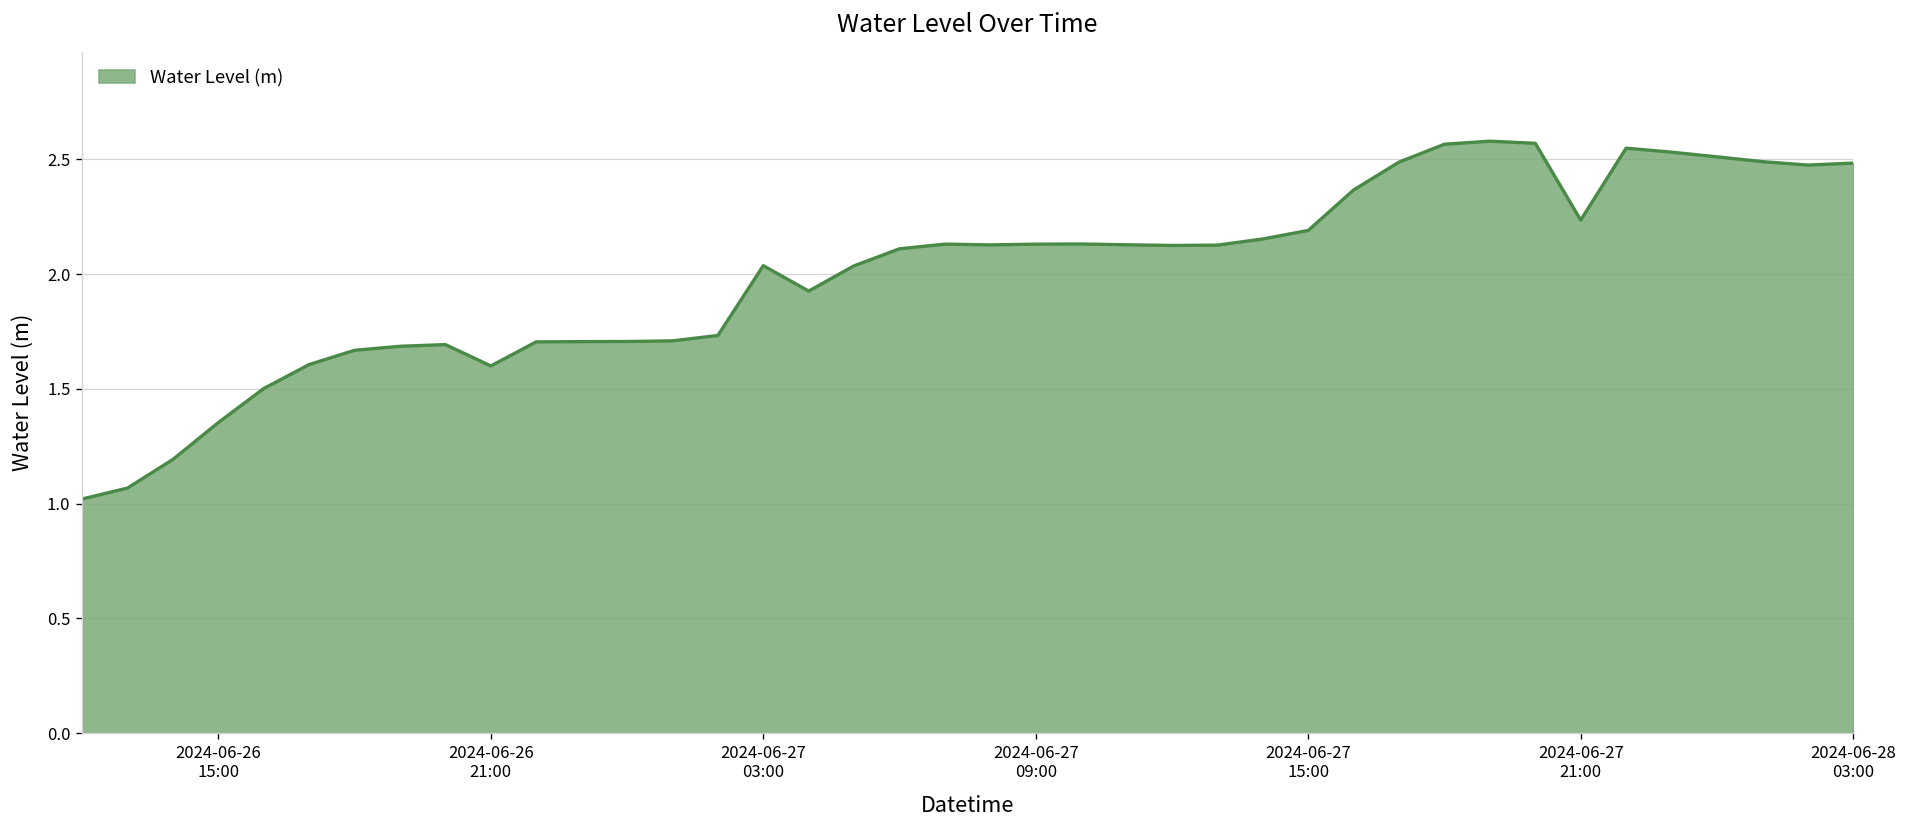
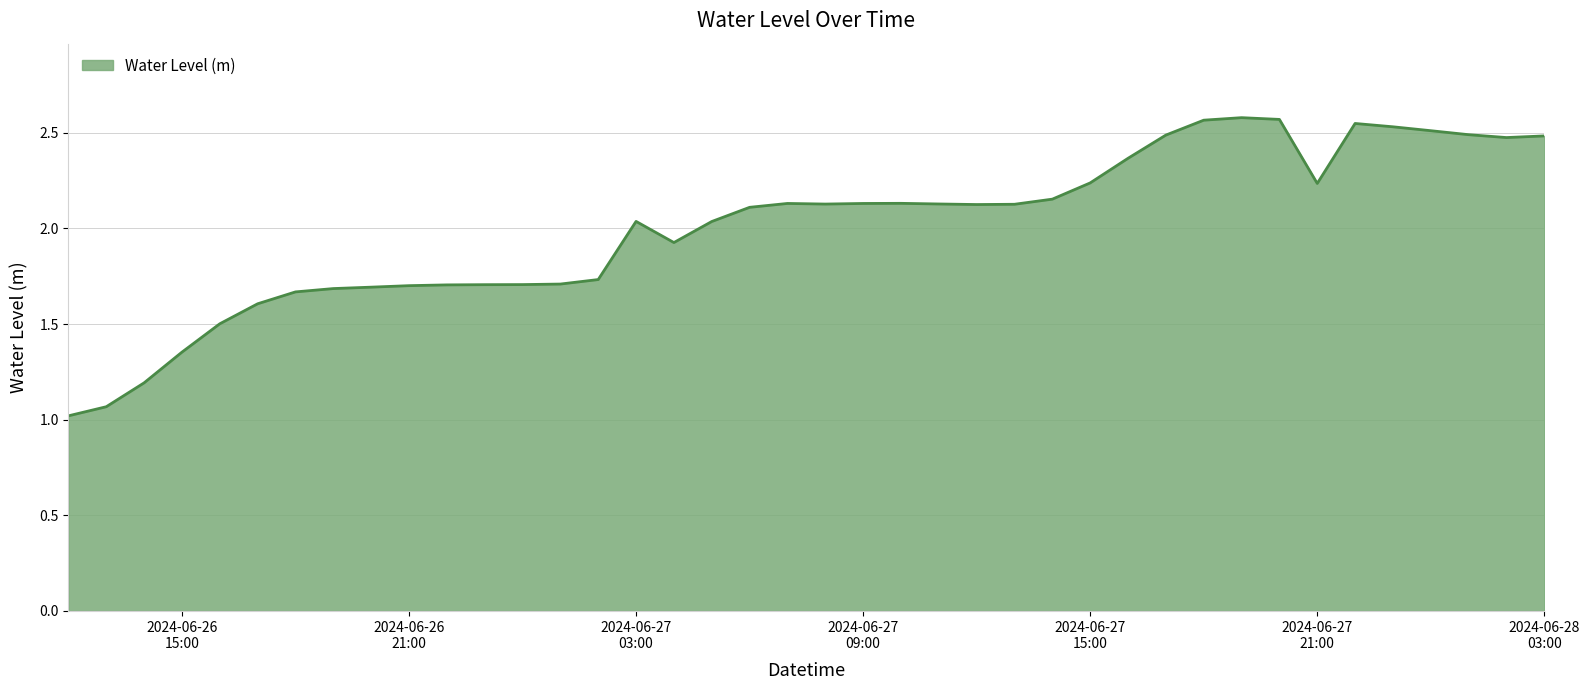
  {
    "2024-06-26 15:00": 1.35,
-   "2024-06-26 21:00": 1.60,
+   "2024-06-26 21:00": 1.70,
    "2024-06-27 03:00": 2.04,
    "2024-06-27 09:00": 2.13,
-   "2024-06-27 15:00": 2.19,
+   "2024-06-27 15:00": 2.24,
    "2024-06-27 21:00": 2.23,
    "2024-06-28 03:00": 2.48
  }
